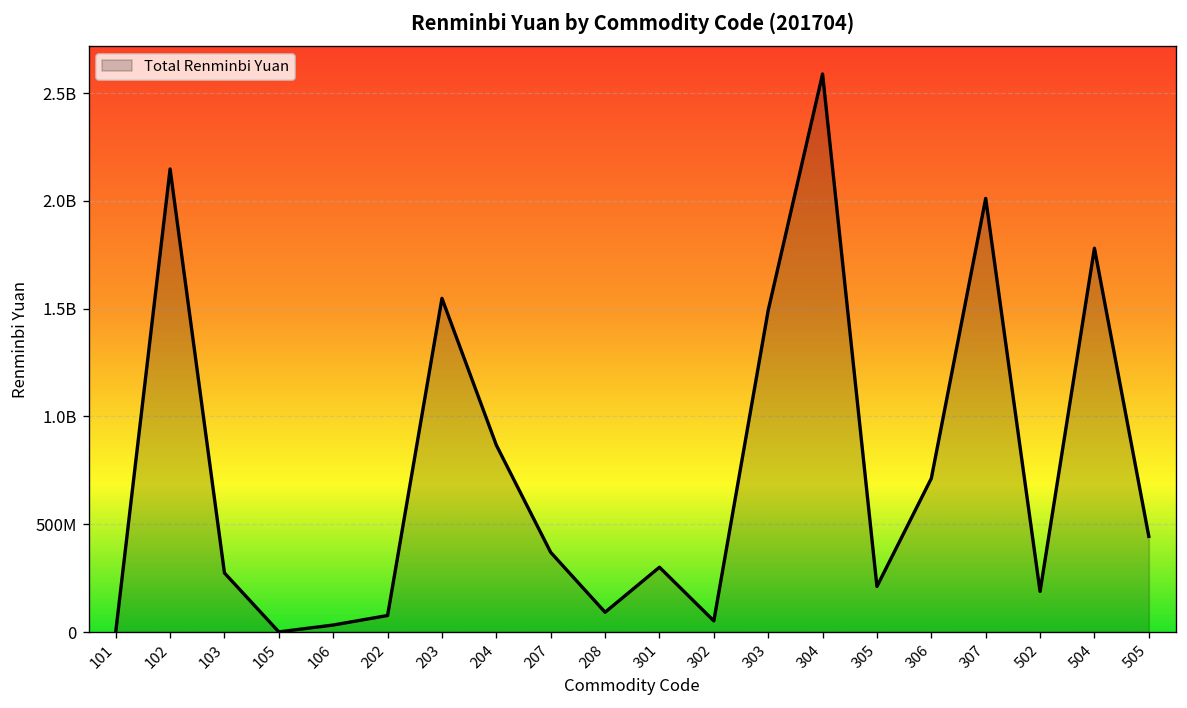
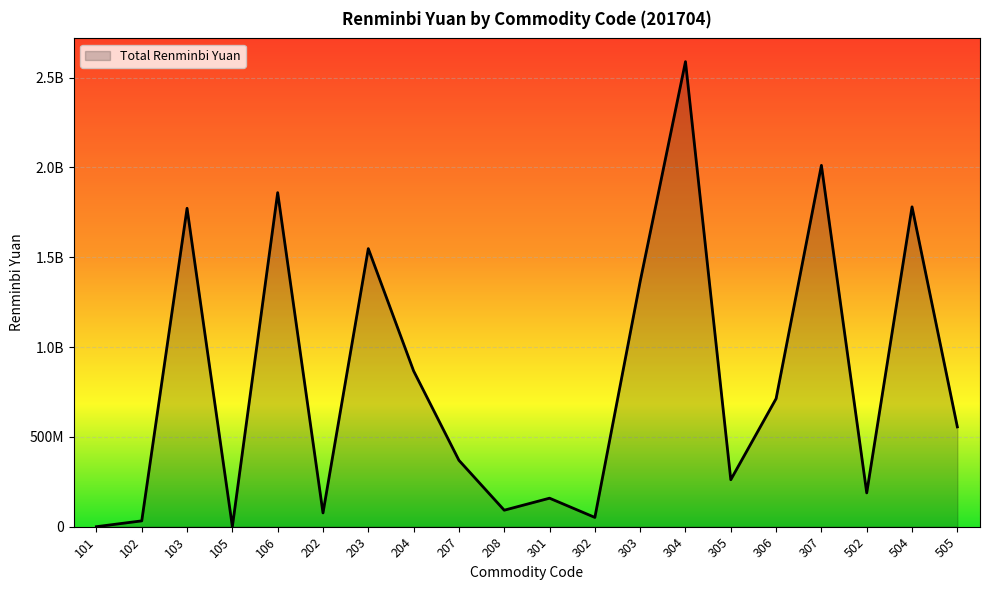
  {
    "101": 0,
-   "102": 2150000000,
-   "103": 270000000,
+   "102": 30000000,
+   "103": 1770000000,
    "105": 0,
-   "106": 30000000,
+   "106": 1860000000,
    "202": 80000000,
    "203": 1550000000,
    "204": 870000000,
    "207": 370000000,
    "208": 90000000,
-   "301": 300000000,
+   "301": 160000000,
    "302": 50000000,
-   "303": 1490000000,
+   "303": 1360000000,
    "304": 2590000000,
-   "305": 210000000,
+   "305": 260000000,
    "306": 710000000,
    "307": 2010000000,
    "502": 190000000,
    "504": 1780000000,
-   "505": 440000000
+   "505": 560000000
  }
